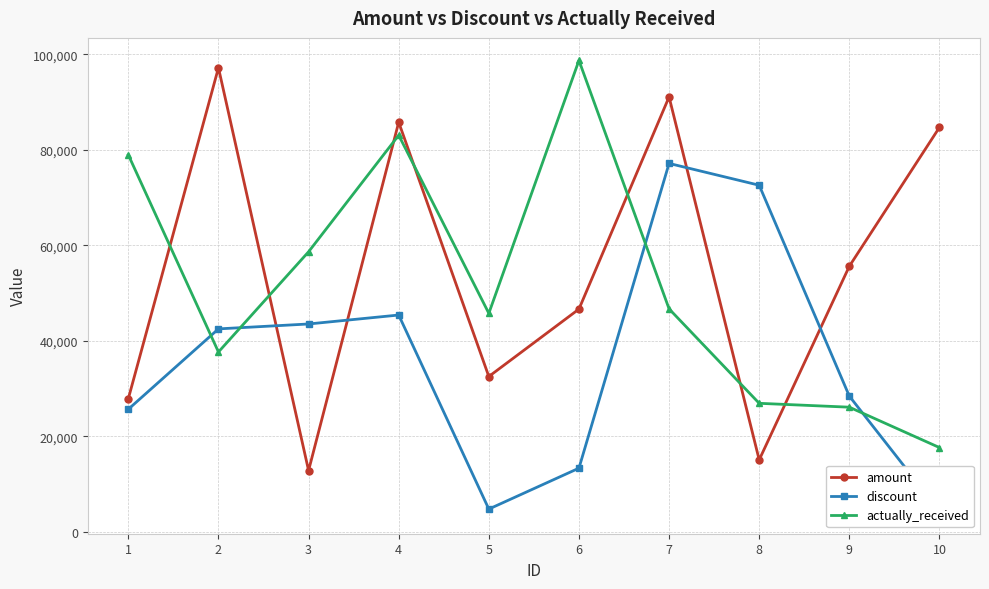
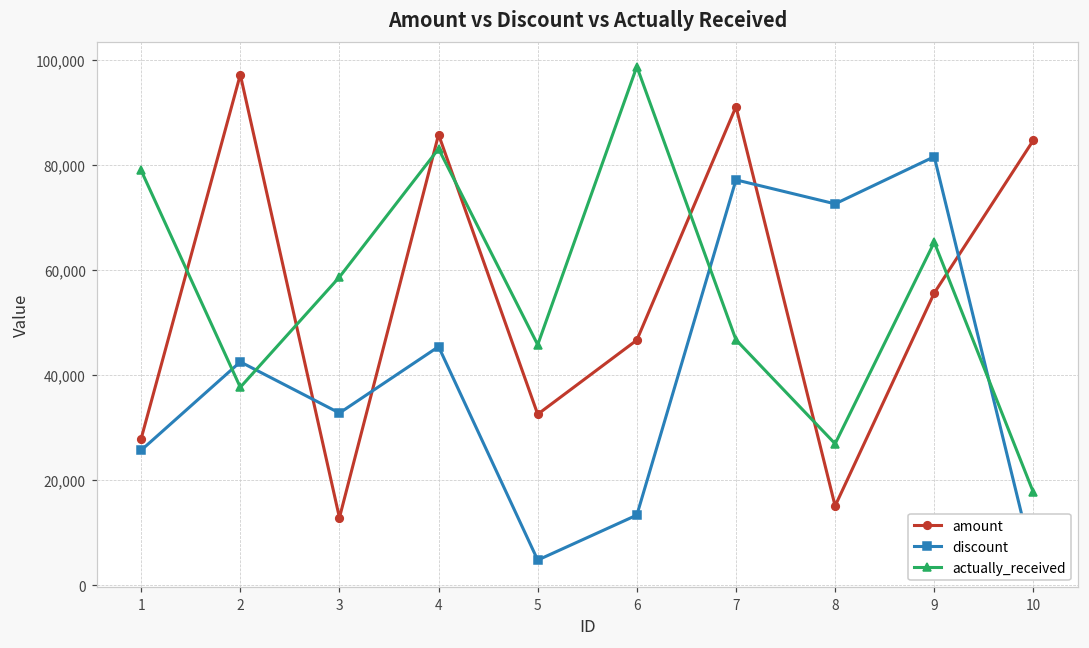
  {
    "amount": {
      "1": "28,000",
      "2": "97,000",
      "3": "13,000",
      "4": "86,000",
      "5": "33,000",
      "6": "47,000",
      "7": "91,000",
      "8": "15,000",
      "9": "56,000",
      "10": "85,000"
    },
    "discount": {
      "1": "26,000",
      "2": "43,000",
-     "3": "44,000",
+     "3": "33,000",
      "4": "45,000",
      "5": "5,000",
      "6": "13,000",
      "7": "77,000",
      "8": "73,000",
-     "9": "28,000"
+     "9": "82,000"
    },
    "actually_received": {
      "1": "79,000",
      "2": "38,000",
      "3": "59,000",
      "4": "83,000",
      "5": "46,000",
      "6": "99,000",
      "7": "47,000",
      "8": "27,000",
-     "9": "26,000",
+     "9": "65,000",
      "10": "18,000"
    }
  }
